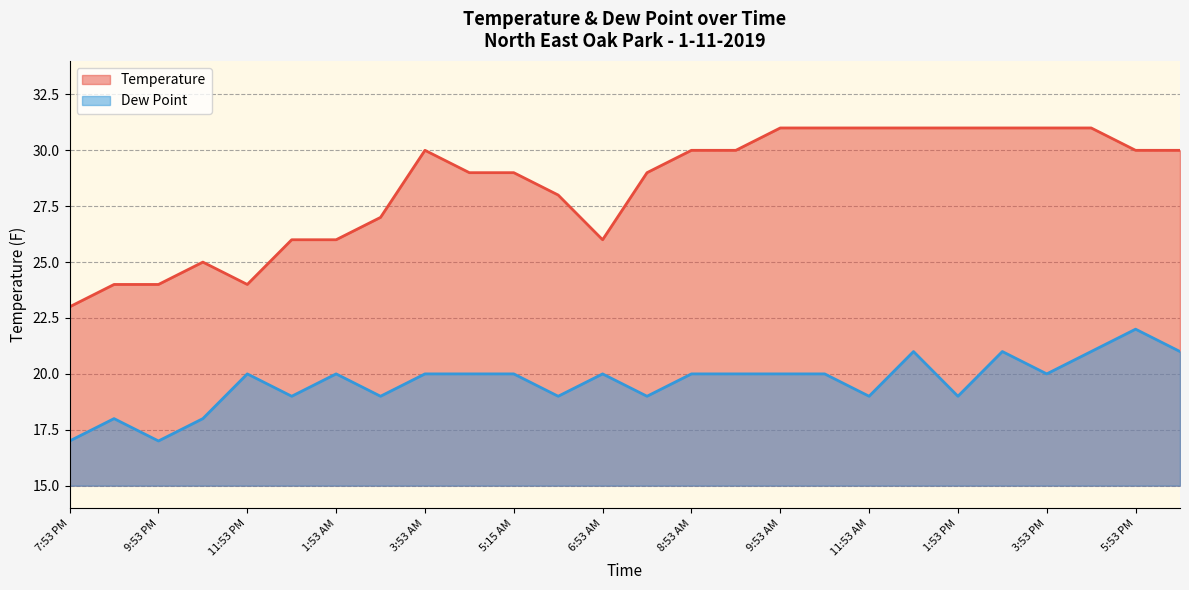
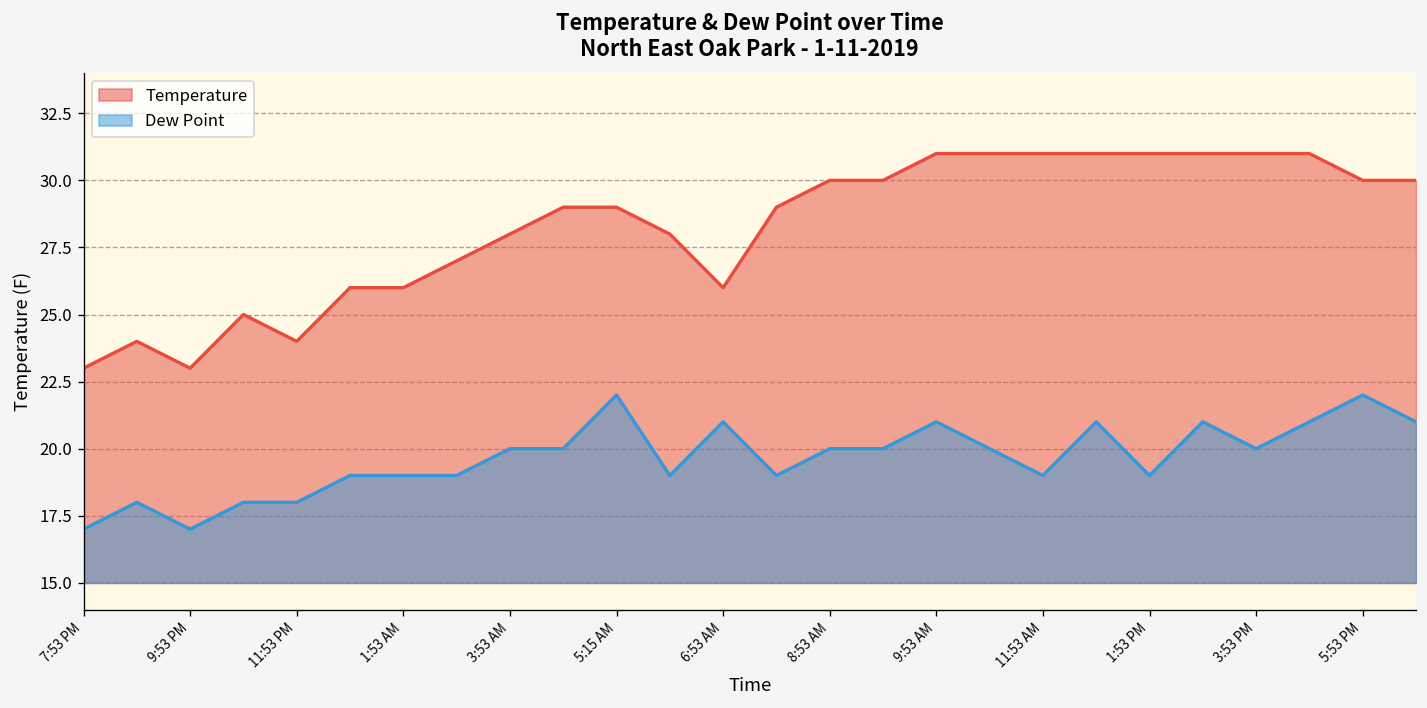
  {
    "Temperature": {
      "7:53 PM": 23,
-     "9:53 PM": 24,
+     "9:53 PM": 23,
      "11:53 PM": 24,
      "1:53 AM": 26,
-     "3:53 AM": 30,
+     "3:53 AM": 28,
      "5:15 AM": 29,
      "6:53 AM": 26,
      "8:53 AM": 30,
      "9:53 AM": 31,
      "11:53 AM": 31,
      "1:53 PM": 31,
      "3:53 PM": 31,
      "5:53 PM": 30
    },
    "Dew Point": {
      "7:53 PM": 17,
      "9:53 PM": 17,
-     "11:53 PM": 20,
-     "1:53 AM": 20,
+     "11:53 PM": 18,
+     "1:53 AM": 19,
      "3:53 AM": 20,
-     "5:15 AM": 20,
-     "6:53 AM": 20,
+     "5:15 AM": 22,
+     "6:53 AM": 21,
      "8:53 AM": 20,
-     "9:53 AM": 20,
+     "9:53 AM": 21,
      "11:53 AM": 19,
      "1:53 PM": 19,
      "3:53 PM": 20,
      "5:53 PM": 22
    }
  }
